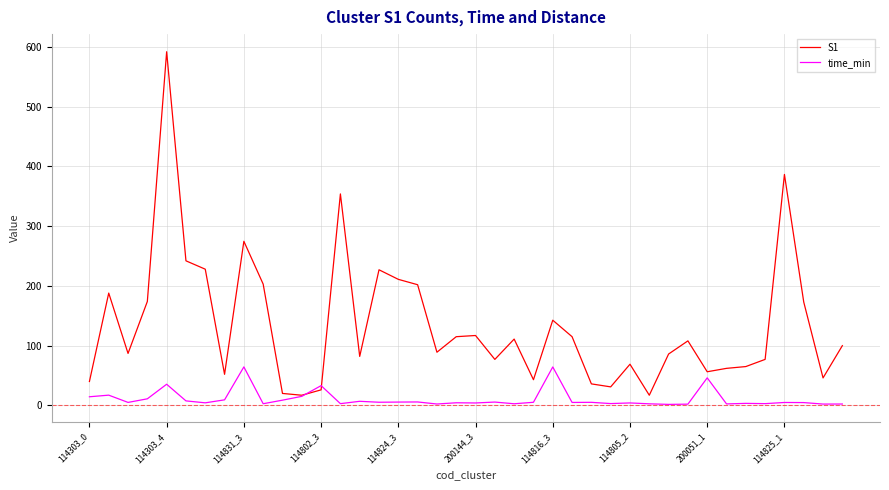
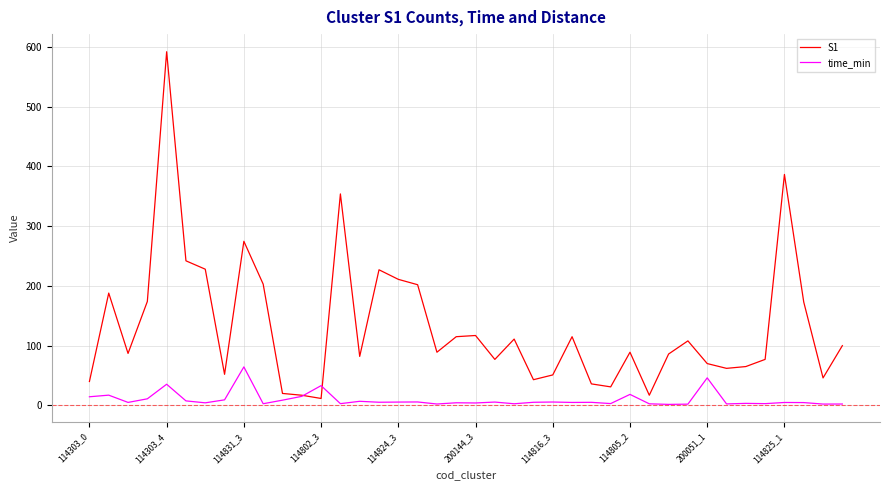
  {
    "S1": {
      "114303_0": 40,
      "114303_4": 590,
      "114831_3": 270,
-     "114802_3": 30,
+     "114802_3": 10,
      "114824_3": 210,
      "200144_3": 120,
-     "114816_3": 140,
-     "114805_2": 70,
-     "200051_1": 60,
+     "114816_3": 50,
+     "114805_2": 90,
+     "200051_1": 70,
      "114825_1": 390
    },
    "time_min": {
      "114303_0": 10,
      "114303_4": 40,
      "114831_3": 60,
      "114802_3": 30,
      "114824_3": 10,
      "200144_3": 0,
-     "114816_3": 60,
-     "114805_2": 0,
+     "114816_3": 10,
+     "114805_2": 20,
      "200051_1": 50,
      "114825_1": 0
    }
  }
